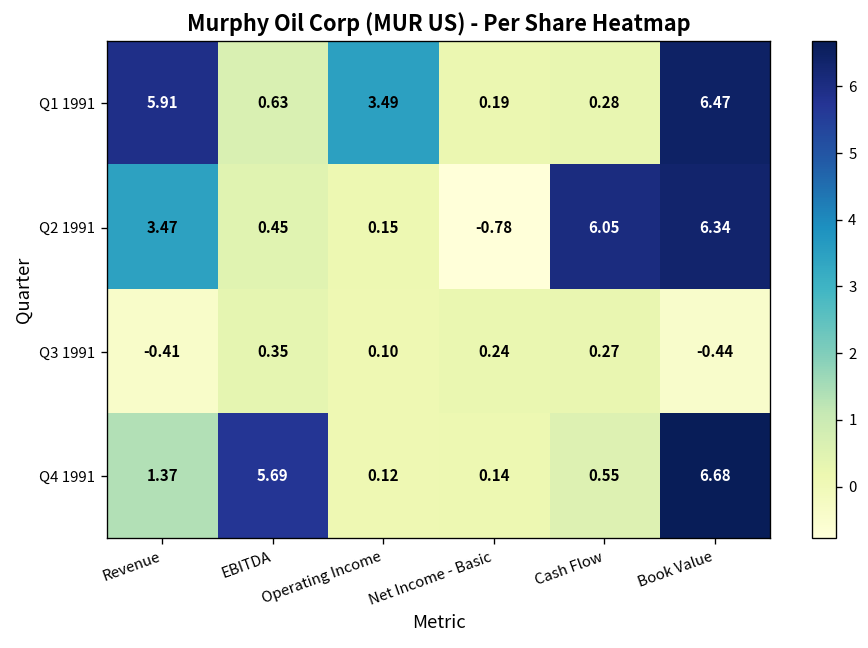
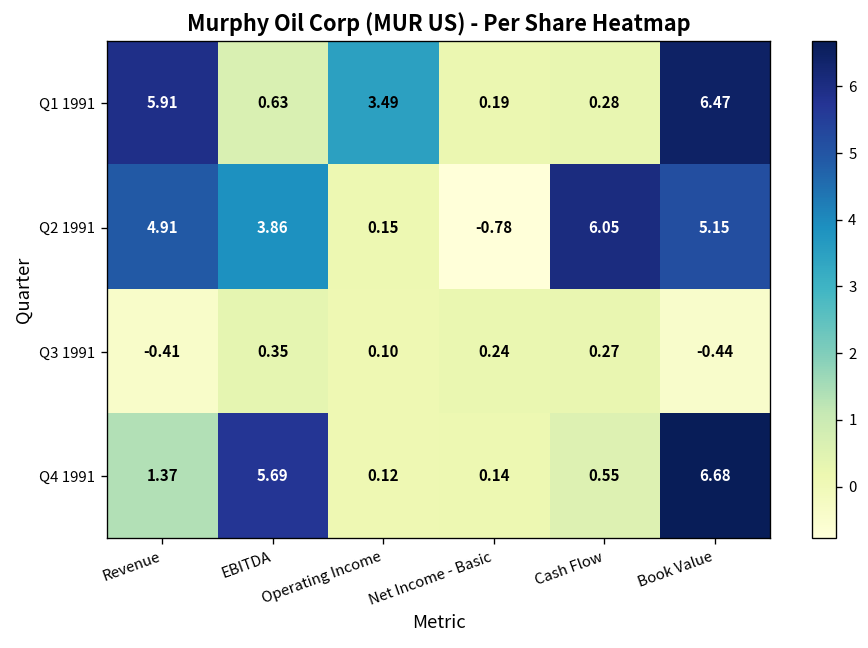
  {
    "Q1 1991": {
      "Revenue": 5.91,
      "EBITDA": 0.63,
      "Operating Income": 3.49,
      "Net Income - Basic": 0.19,
      "Cash Flow": 0.28,
      "Book Value": 6.47
    },
    "Q2 1991": {
-     "Revenue": 3.47,
-     "EBITDA": 0.45,
+     "Revenue": 4.91,
+     "EBITDA": 3.86,
      "Operating Income": 0.15,
      "Net Income - Basic": -0.78,
      "Cash Flow": 6.05,
-     "Book Value": 6.34
+     "Book Value": 5.15
    },
    "Q3 1991": {
      "Revenue": -0.41,
      "EBITDA": 0.35,
      "Operating Income": 0.10,
      "Net Income - Basic": 0.24,
      "Cash Flow": 0.27,
      "Book Value": -0.44
    },
    "Q4 1991": {
      "Revenue": 1.37,
      "EBITDA": 5.69,
      "Operating Income": 0.12,
      "Net Income - Basic": 0.14,
      "Cash Flow": 0.55,
      "Book Value": 6.68
    }
  }
